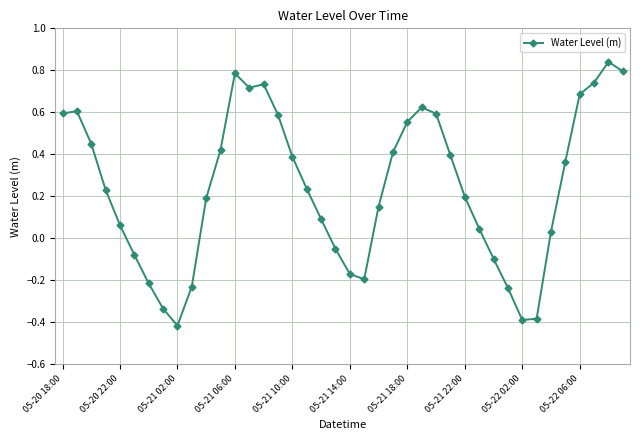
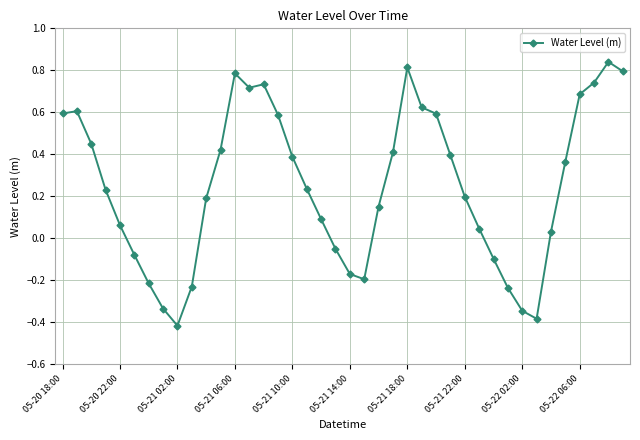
  {
    "05-20 18:00": 0.59,
    "05-20 22:00": 0.06,
    "05-21 02:00": -0.42,
    "05-21 06:00": 0.79,
    "05-21 10:00": 0.39,
    "05-21 14:00": -0.17,
-   "05-21 18:00": 0.55,
+   "05-21 18:00": 0.81,
    "05-21 22:00": 0.20,
-   "05-22 02:00": -0.39,
+   "05-22 02:00": -0.35,
    "05-22 06:00": 0.69
  }
